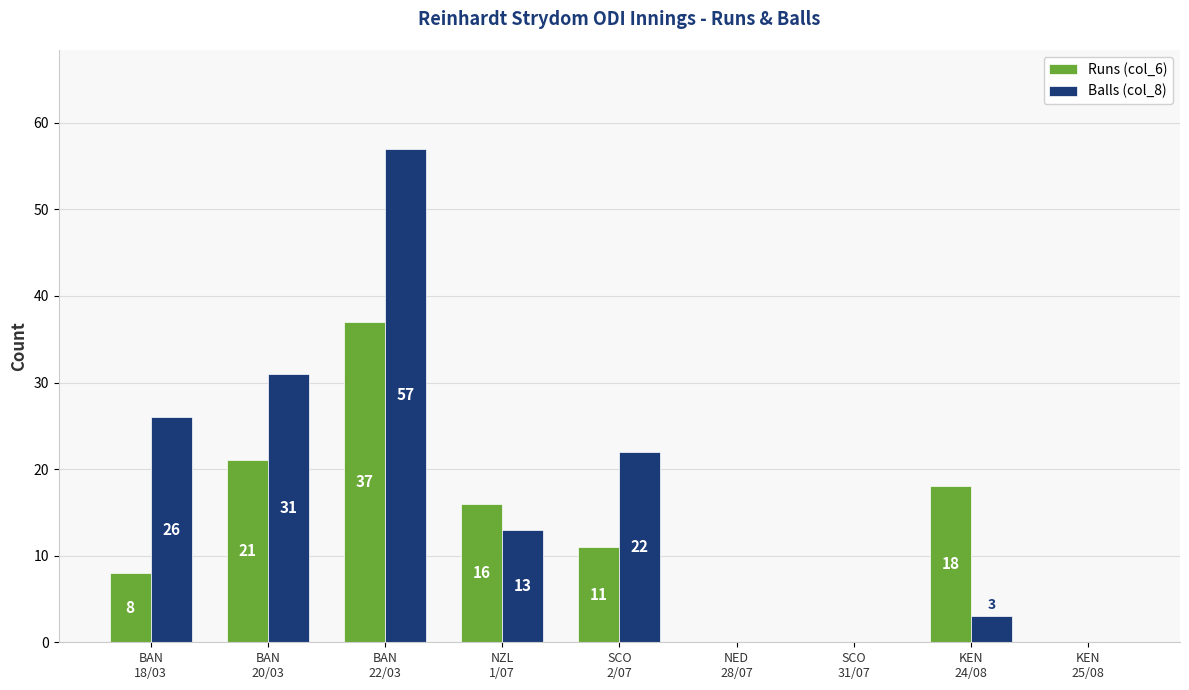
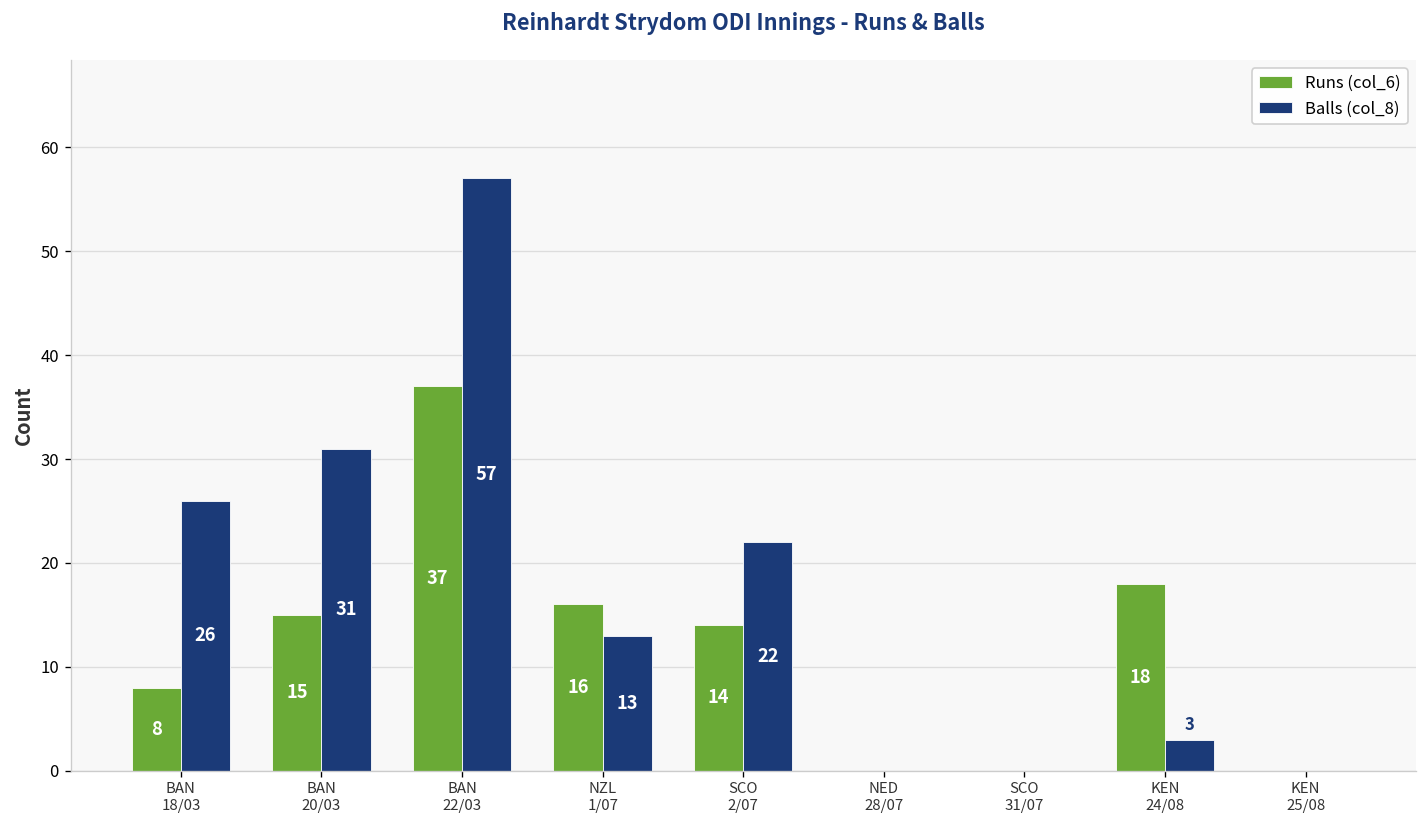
  {
    "Runs (col_6)": {
      "BAN 18/03": 8,
-     "BAN 20/03": 21,
+     "BAN 20/03": 15,
      "BAN 22/03": 37,
      "NZL 1/07": 16,
-     "SCO 2/07": 11,
+     "SCO 2/07": 14,
      "KEN 24/08": 18
    },
    "Balls (col_8)": {
      "BAN 18/03": 26,
      "BAN 20/03": 31,
      "BAN 22/03": 57,
      "NZL 1/07": 13,
      "SCO 2/07": 22,
      "KEN 24/08": 3
    }
  }
